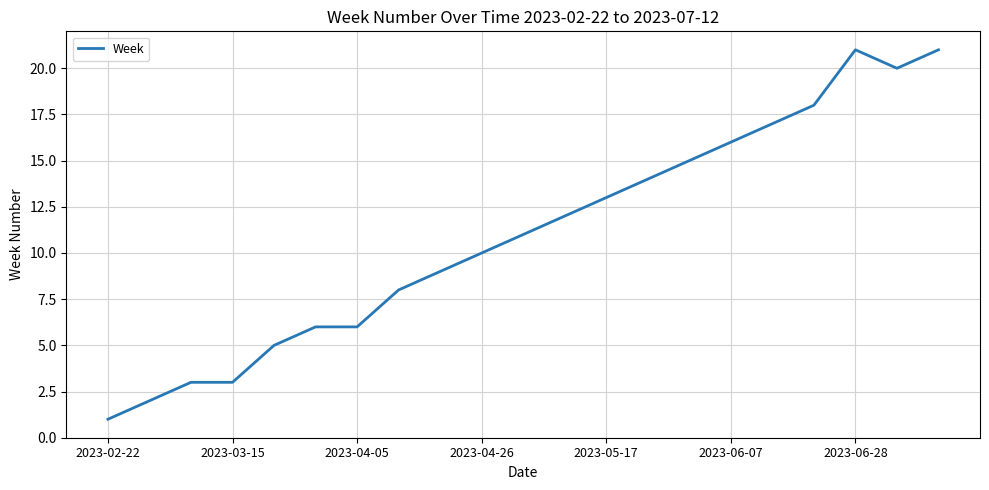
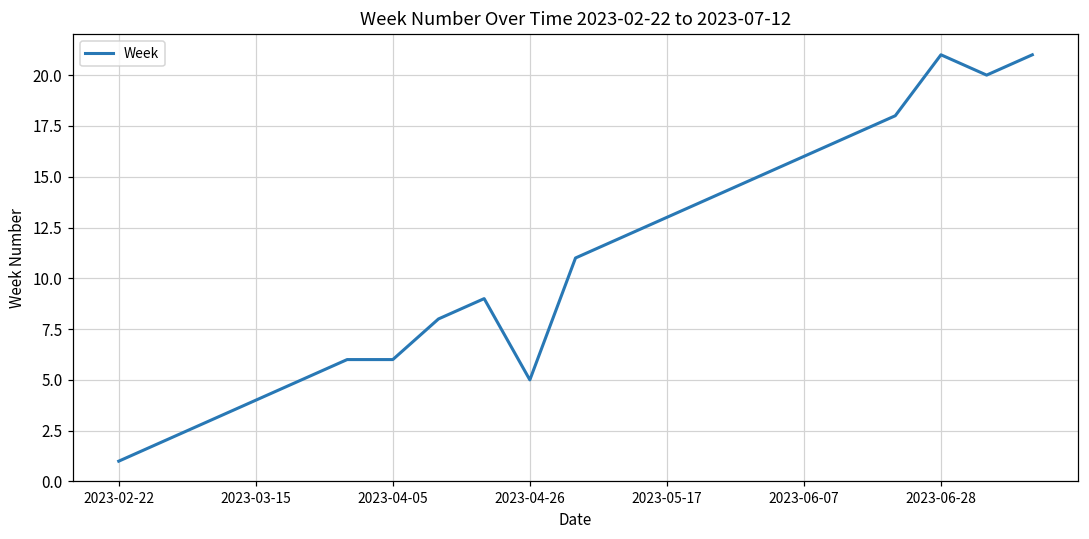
  {
    "2023-02-22": 1,
-   "2023-03-15": 3,
+   "2023-03-15": 4,
    "2023-04-05": 6,
-   "2023-04-26": 10,
+   "2023-04-26": 5,
    "2023-05-17": 13,
    "2023-06-07": 16,
    "2023-06-28": 21
  }
